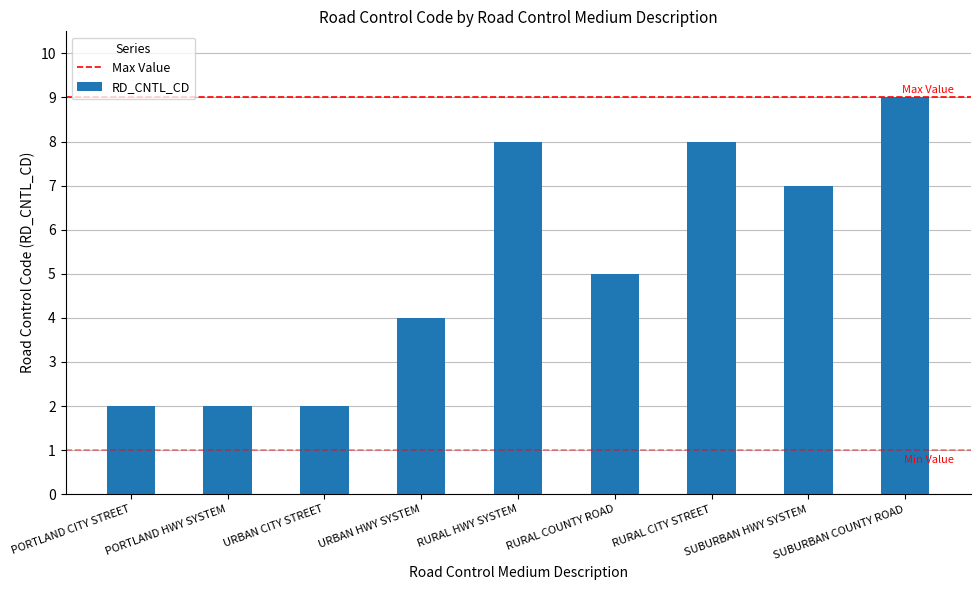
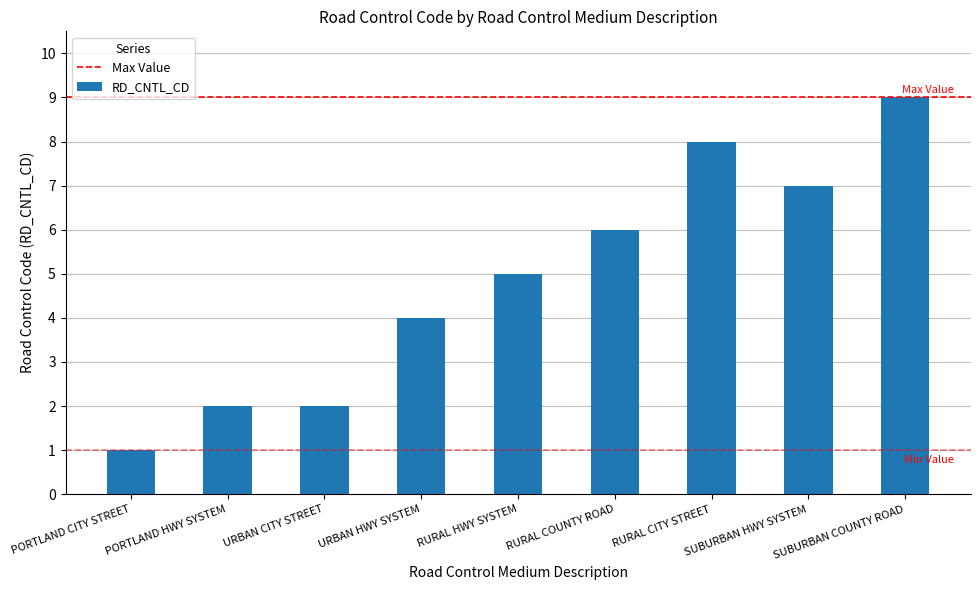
  {
-   "PORTLAND CITY STREET": 2,
+   "PORTLAND CITY STREET": 1,
    "PORTLAND HWY SYSTEM": 2,
    "URBAN CITY STREET": 2,
    "URBAN HWY SYSTEM": 4,
-   "RURAL HWY SYSTEM": 8,
-   "RURAL COUNTY ROAD": 5,
+   "RURAL HWY SYSTEM": 5,
+   "RURAL COUNTY ROAD": 6,
    "RURAL CITY STREET": 8,
    "SUBURBAN HWY SYSTEM": 7,
    "SUBURBAN COUNTY ROAD": 9
  }
